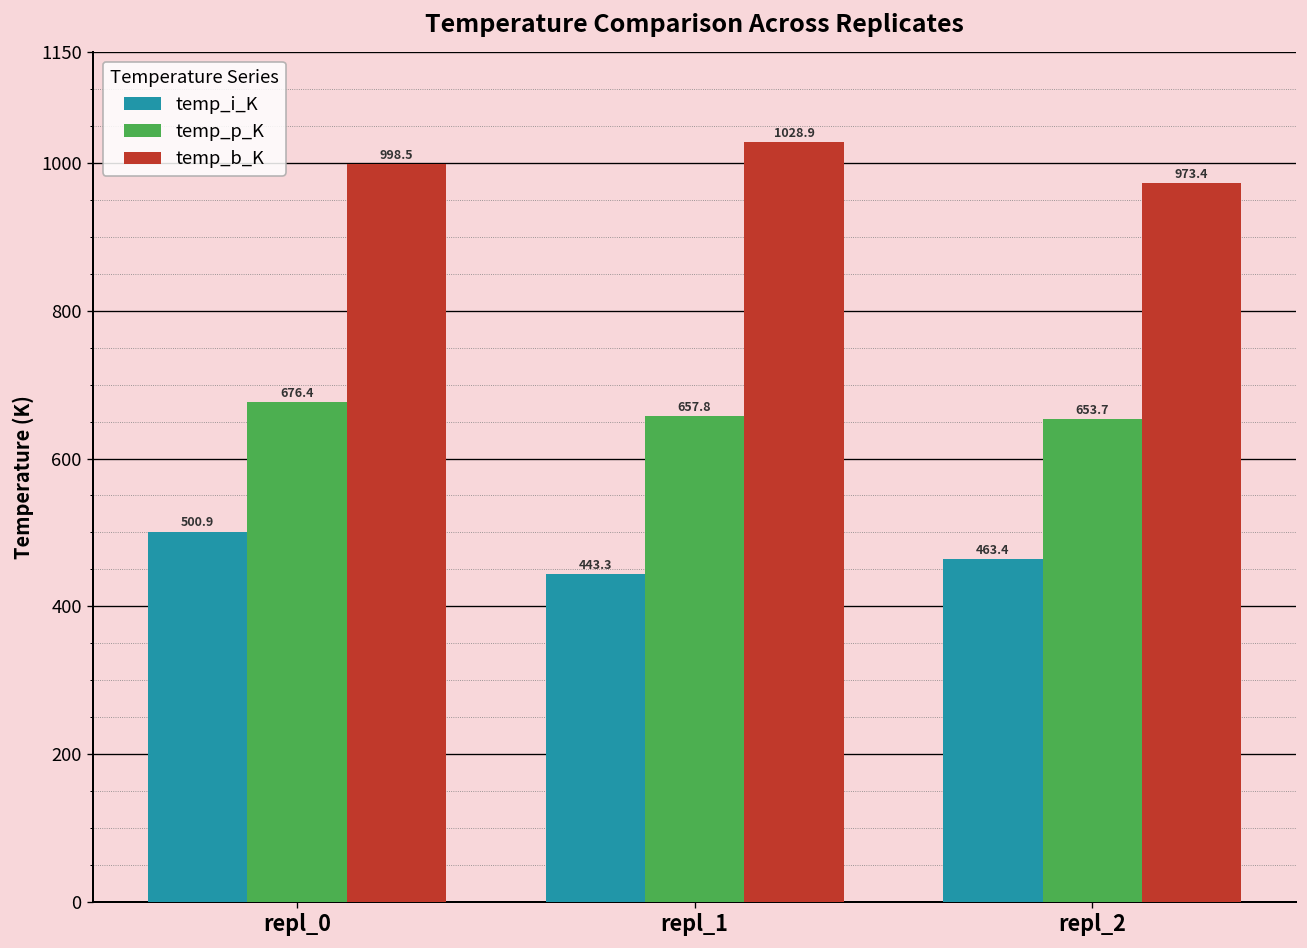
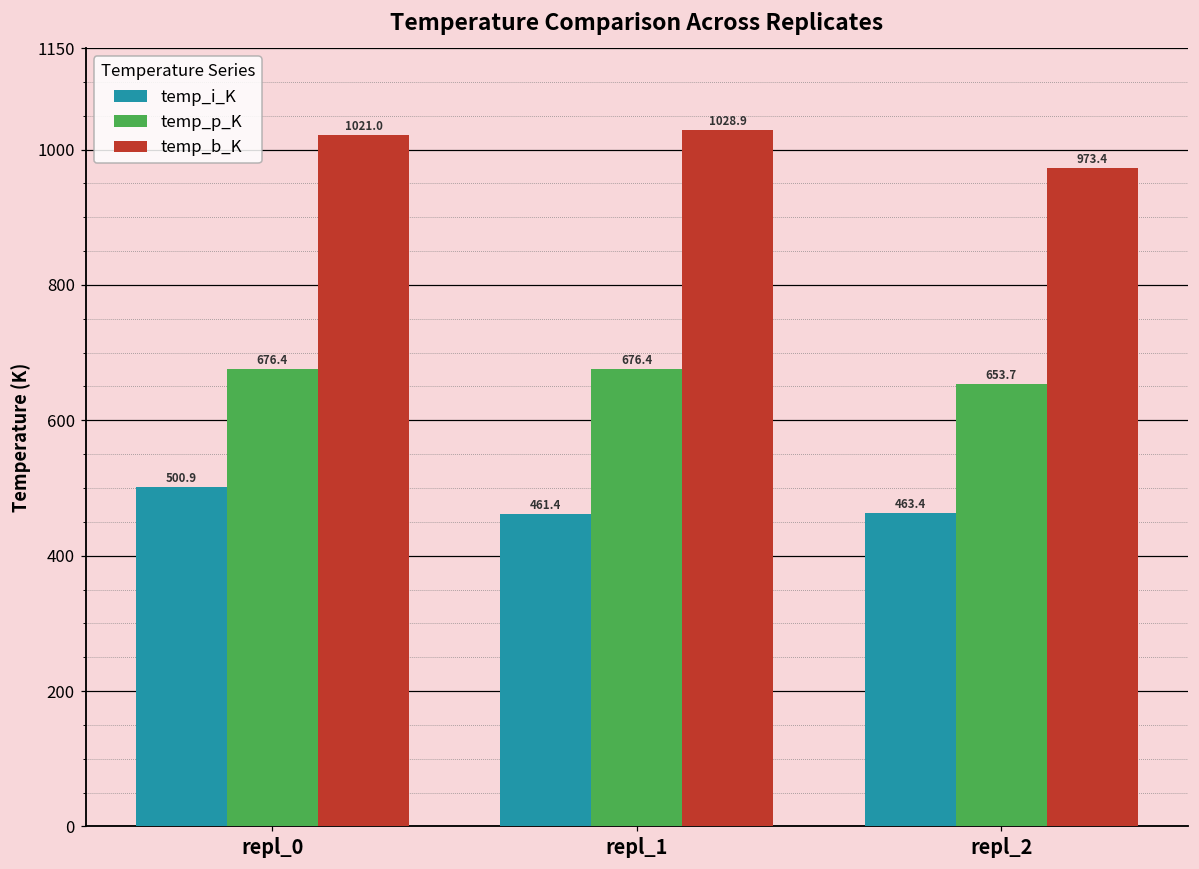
  {
    "temp_i_K": {
      "repl_0": 500.9,
-     "repl_1": 443.3,
+     "repl_1": 461.4,
      "repl_2": 463.4
    },
    "temp_p_K": {
      "repl_0": 676.4,
-     "repl_1": 657.8,
+     "repl_1": 676.4,
      "repl_2": 653.7
    },
    "temp_b_K": {
-     "repl_0": 998.5,
+     "repl_0": 1021.0,
      "repl_1": 1028.9,
      "repl_2": 973.4
    }
  }
